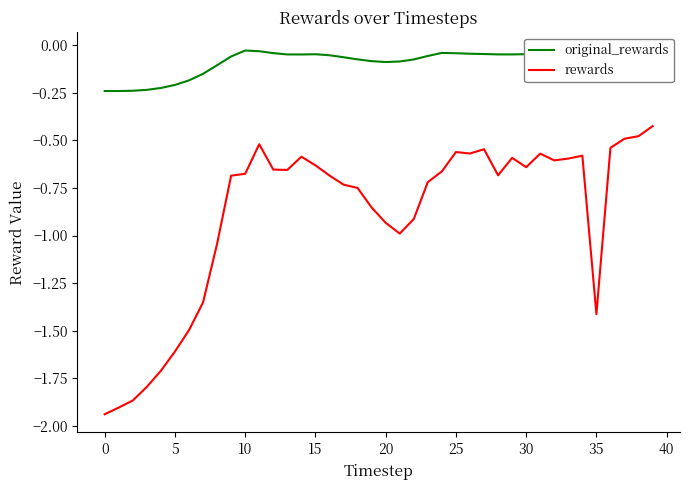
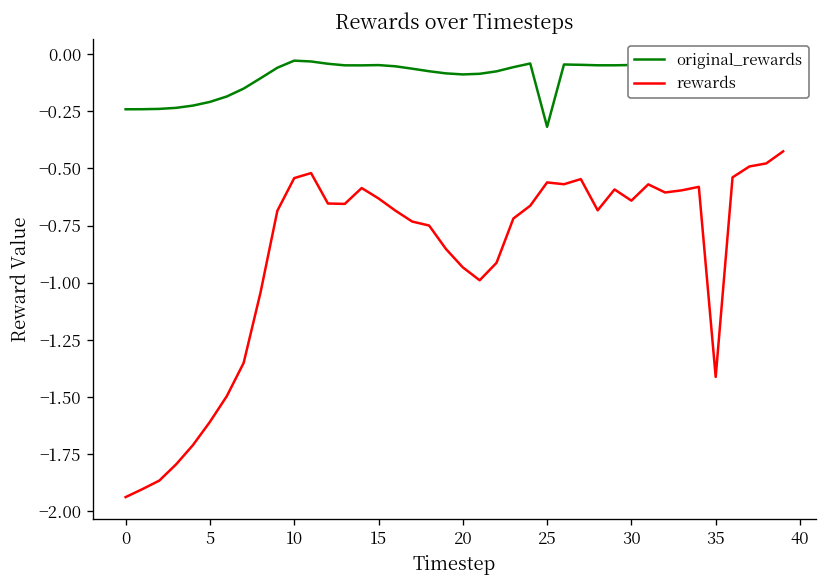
  {
    "original_rewards": {
      "0": -0.24,
      "5": -0.21,
      "10": -0.03,
      "15": -0.05,
      "20": -0.09,
-     "25": -0.04
+     "25": -0.32
    },
    "rewards": {
      "0": -1.94,
      "5": -1.61,
-     "10": -0.68,
+     "10": -0.54,
      "15": -0.63,
      "20": -0.93,
      "25": -0.56,
      "30": -0.64,
      "35": -1.41
    }
  }
